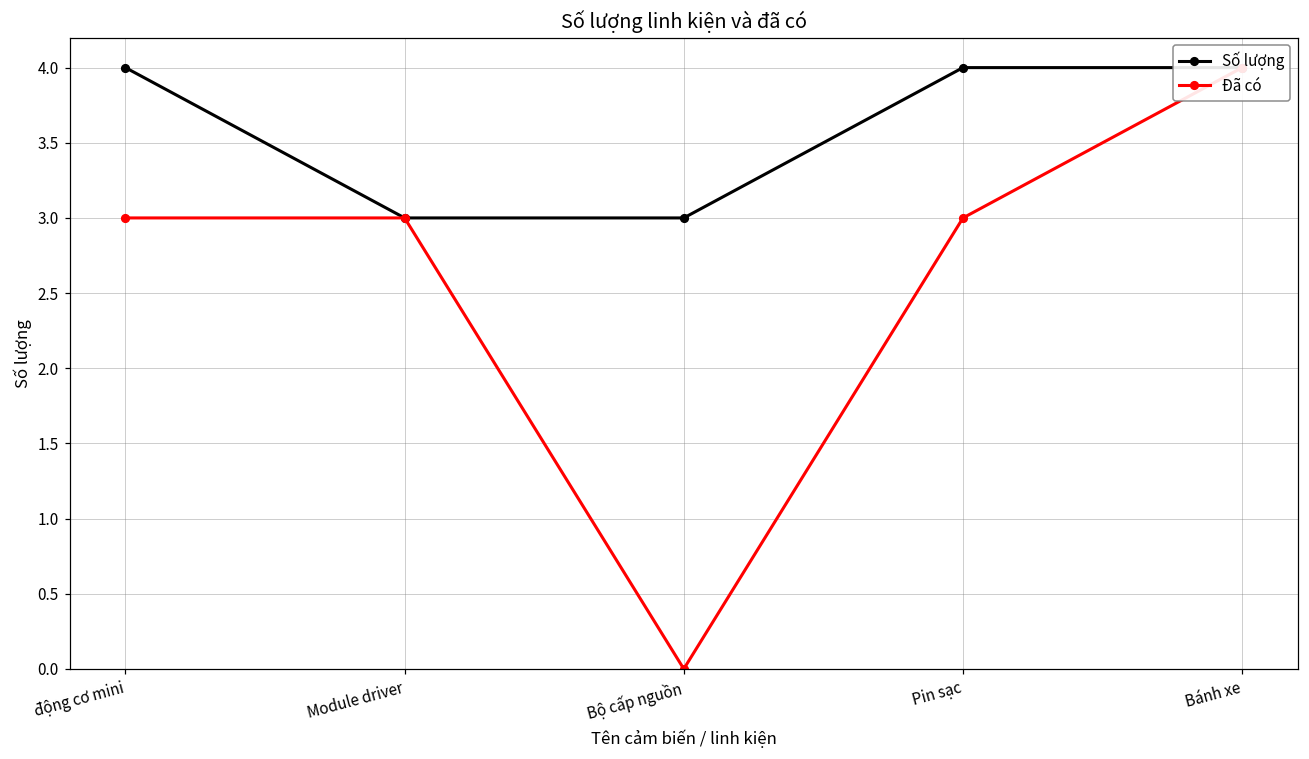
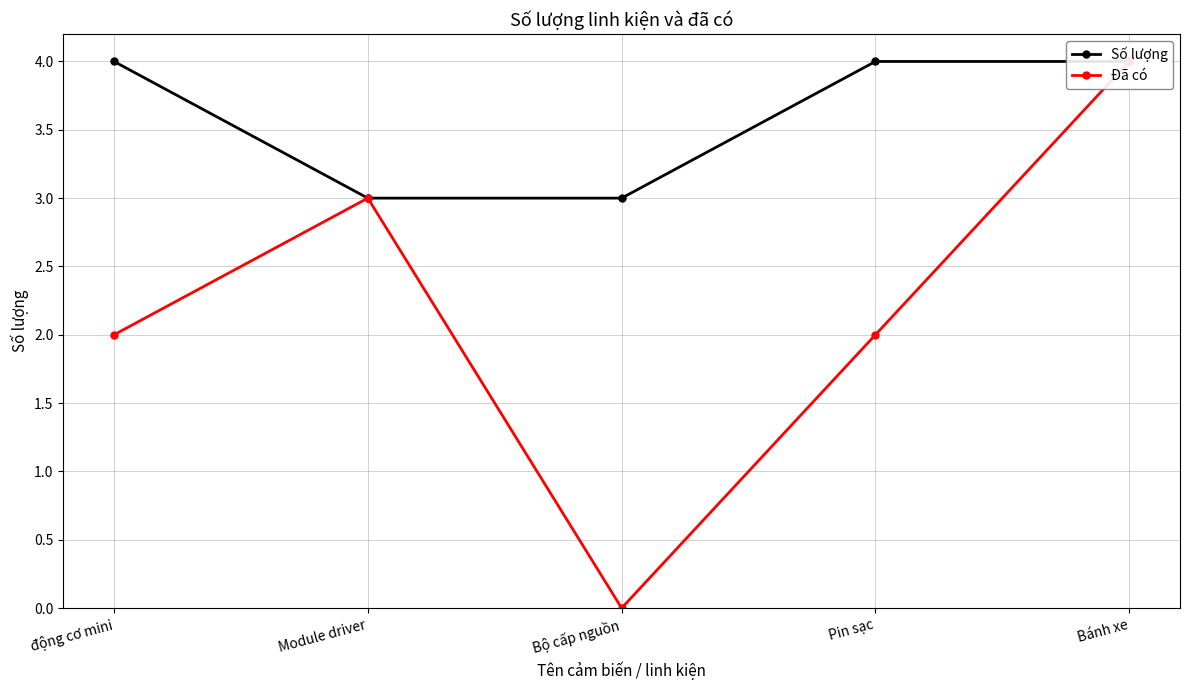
  {
    "Số lượng": {
      "động cơ mini": 4,
      "Bộ cấp nguồn": 3,
      "Pin sạc": 4
    },
    "Đã có": {
-     "động cơ mini": 3,
+     "động cơ mini": 2,
      "Bộ cấp nguồn": 0,
-     "Pin sạc": 3
+     "Pin sạc": 2
    }
  }
